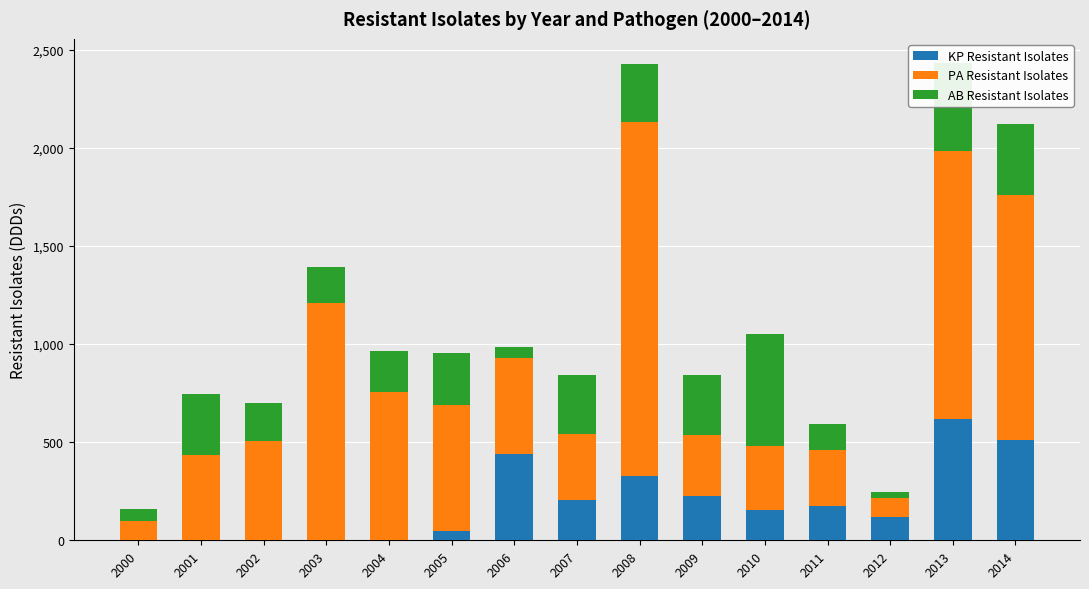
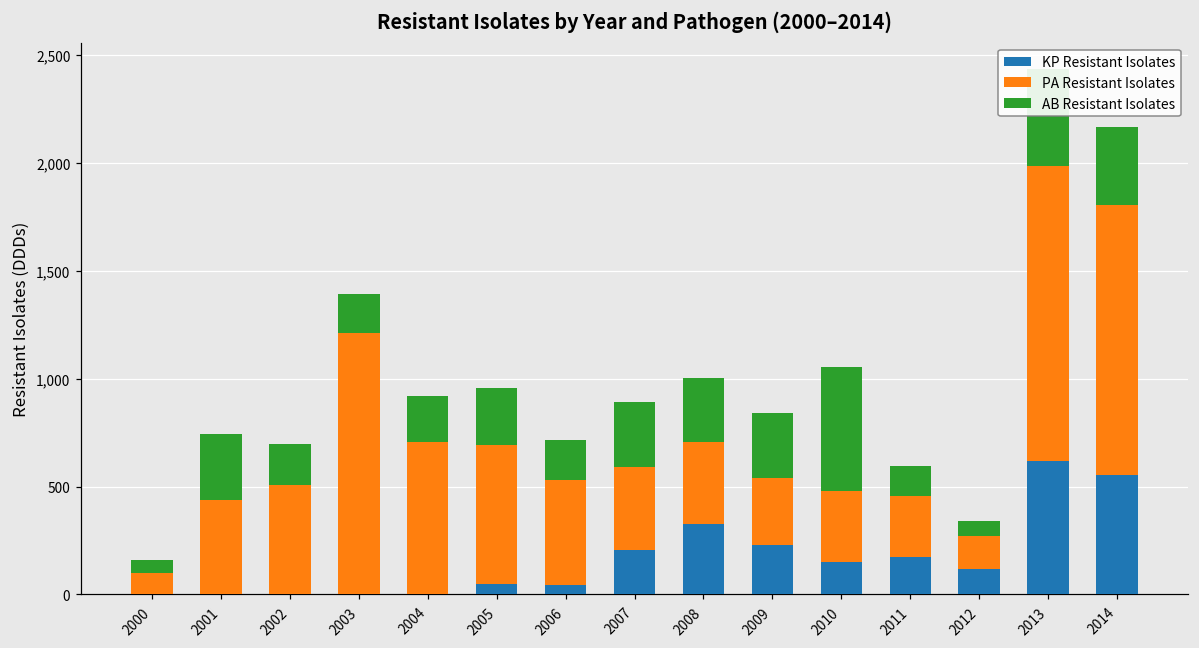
  {
    "KP Resistant Isolates": {
      "2000": "0",
      "2001": "0",
      "2002": "0",
      "2003": "0",
      "2004": "0",
      "2005": "50",
-     "2006": "440",
+     "2006": "40",
      "2007": "200",
      "2008": "330",
      "2009": "230",
      "2010": "150",
      "2011": "180",
      "2012": "120",
      "2013": "620",
-     "2014": "510"
+     "2014": "550"
    },
    "PA Resistant Isolates": {
      "2000": "100",
      "2001": "440",
      "2002": "510",
      "2003": "1,210",
-     "2004": "750",
+     "2004": "710",
      "2005": "650",
      "2006": "490",
-     "2007": "340",
-     "2008": "1,810",
+     "2007": "390",
+     "2008": "380",
      "2009": "310",
      "2010": "330",
      "2011": "280",
-     "2012": "100",
+     "2012": "150",
      "2013": "1,370",
      "2014": "1,250"
    },
    "AB Resistant Isolates": {
      "2000": "60",
      "2001": "310",
      "2002": "190",
      "2003": "180",
      "2004": "210",
      "2005": "260",
-     "2006": "60",
+     "2006": "190",
      "2007": "300",
      "2008": "300",
      "2009": "300",
      "2010": "580",
      "2011": "140",
-     "2012": "30",
+     "2012": "70",
      "2014": "360"
    }
  }
